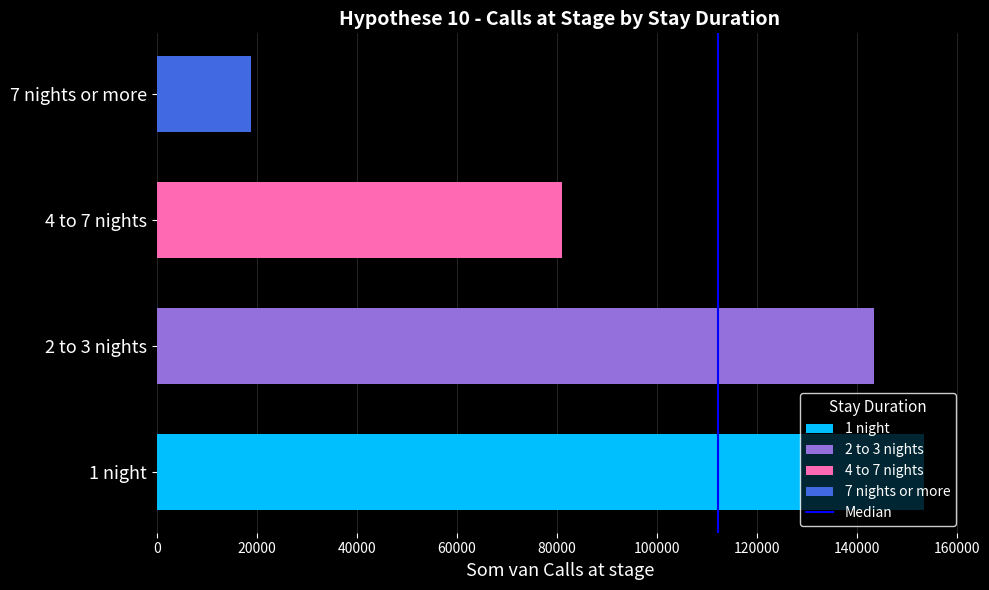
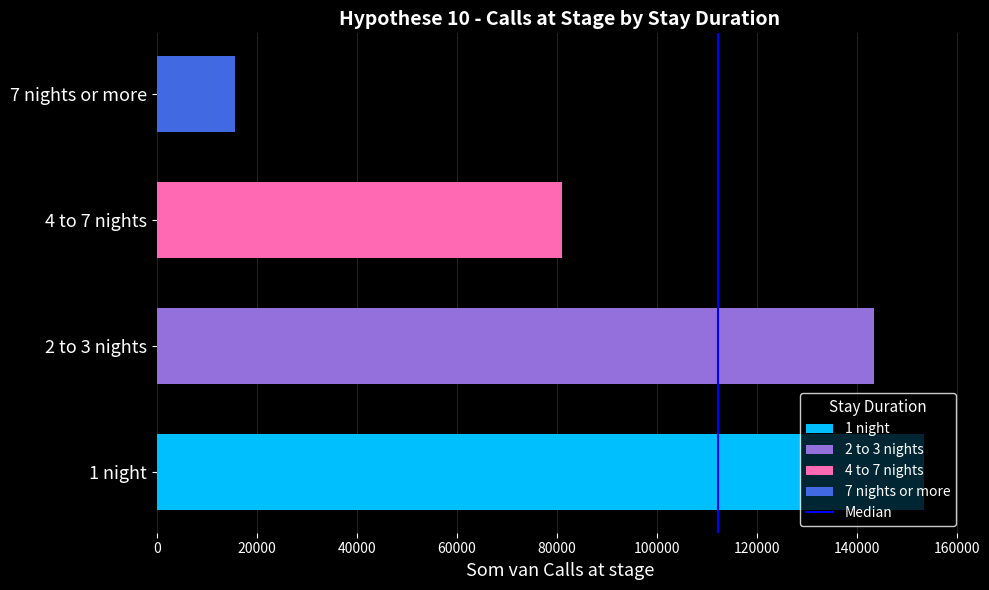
  {
-   "7 nights or more": 19000,
+   "7 nights or more": 16000,
    "4 to 7 nights": 81000,
    "2 to 3 nights": 144000
  }
